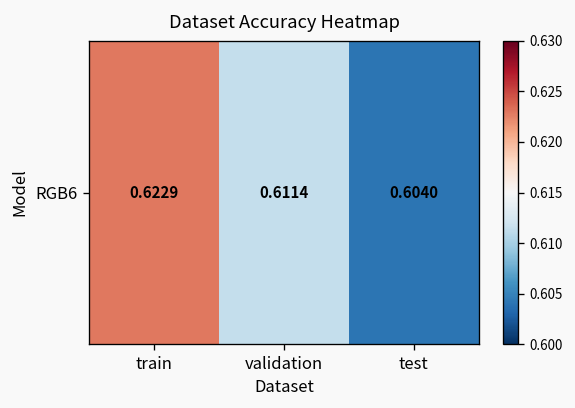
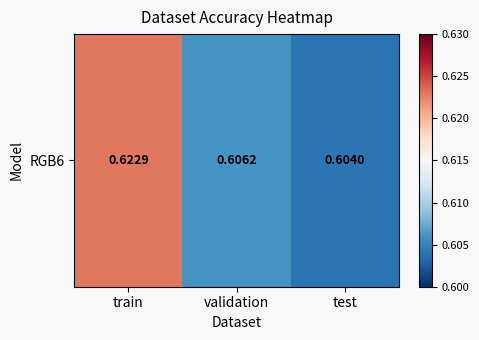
  {
    "RGB6": {
      "train": 0.6229,
-     "validation": 0.6114,
+     "validation": 0.6062,
      "test": 0.6040
    }
  }
